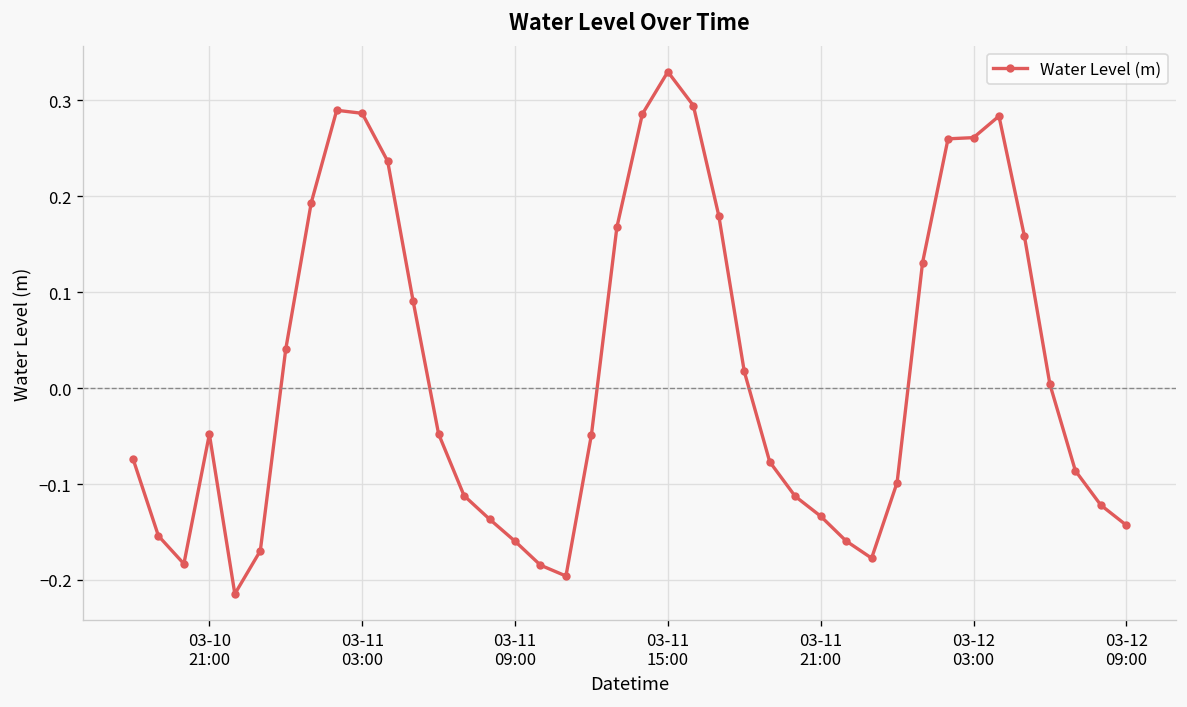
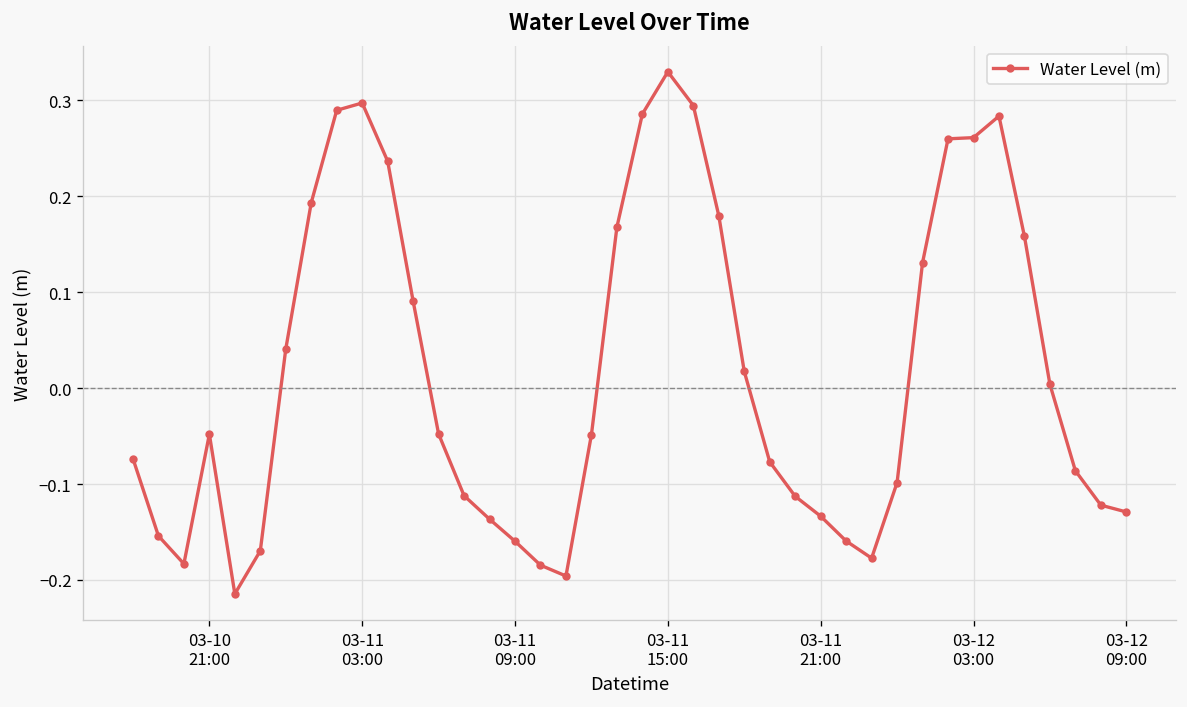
  {
    "03-10 21:00": -0.05,
-   "03-11 03:00": 0.29,
+   "03-11 03:00": 0.30,
    "03-11 09:00": -0.16,
    "03-11 15:00": 0.33,
    "03-11 21:00": -0.13,
    "03-12 03:00": 0.26,
-   "03-12 09:00": -0.14
+   "03-12 09:00": -0.13
  }
